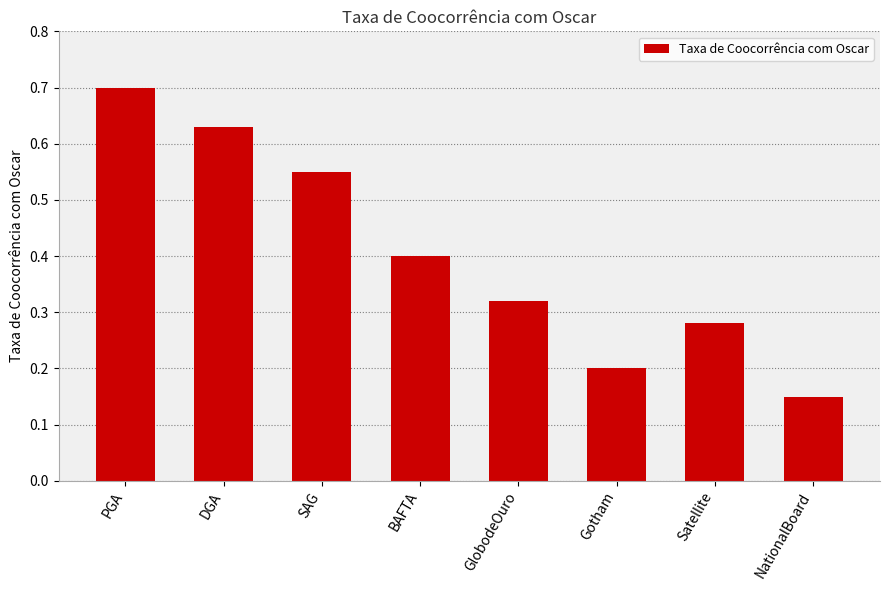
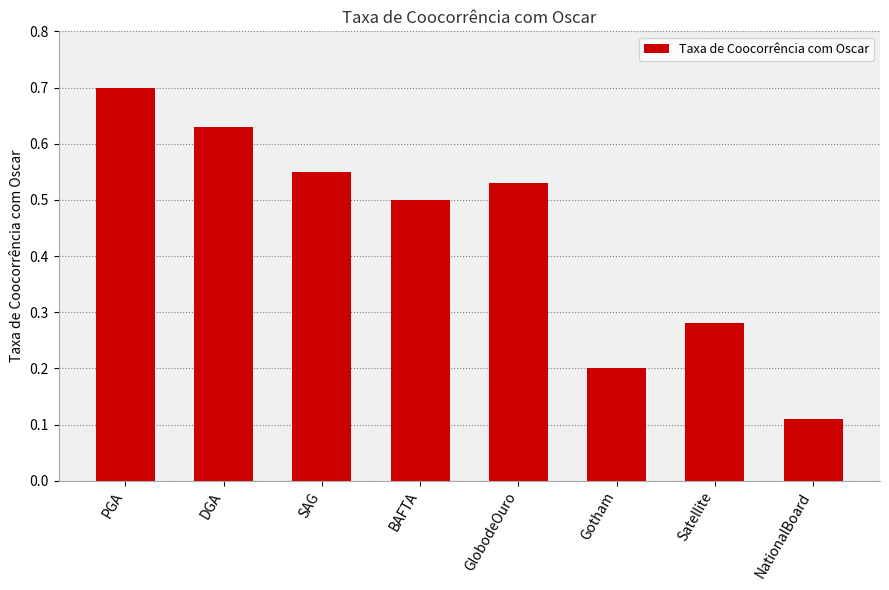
  {
    "PGA": 0.70,
    "DGA": 0.63,
    "SAG": 0.55,
-   "BAFTA": 0.4,
-   "GlobodeOuro": 0.32,
+   "BAFTA": 0.5,
+   "GlobodeOuro": 0.53,
    "Gotham": 0.20,
    "Satellite": 0.28,
-   "NationalBoard": 0.15
+   "NationalBoard": 0.11
  }
